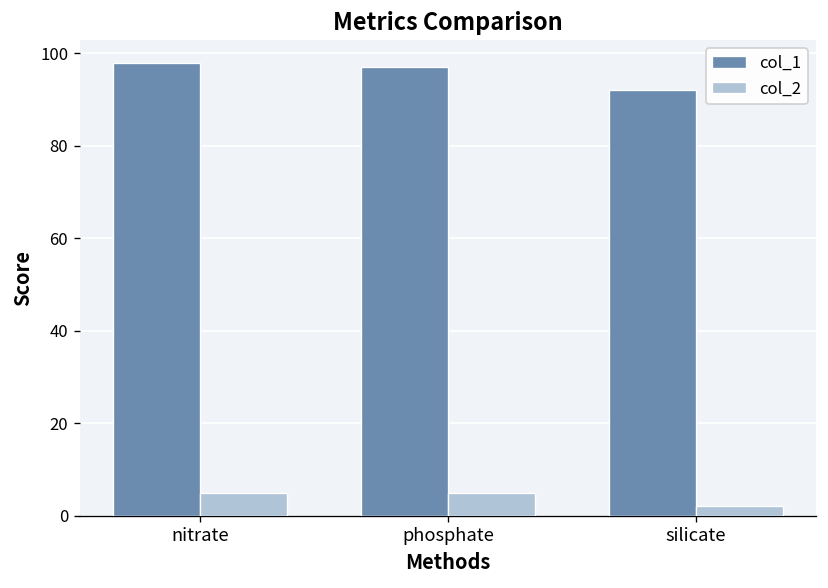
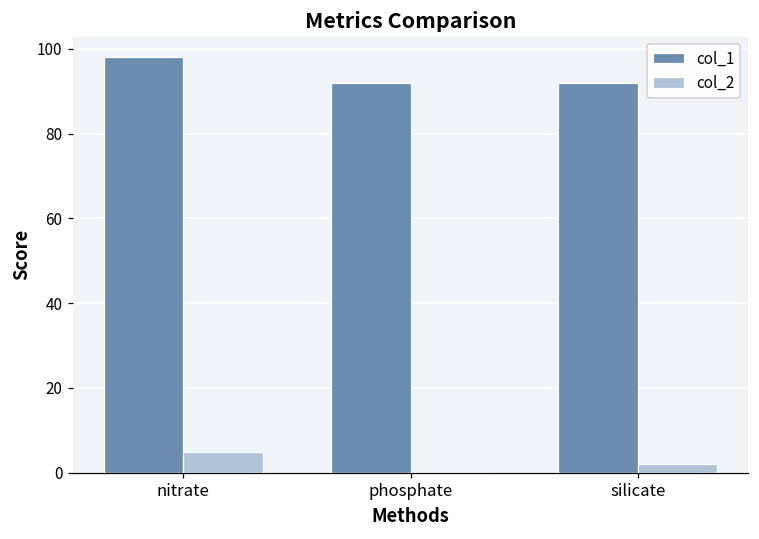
  {
    "col_1": {
      "nitrate": 98,
-     "phosphate": 97,
+     "phosphate": 92,
      "silicate": 92
    },
    "col_2": {
      "nitrate": 5,
-     "phosphate": 5,
+     "phosphate": 0,
      "silicate": 2
    }
  }
